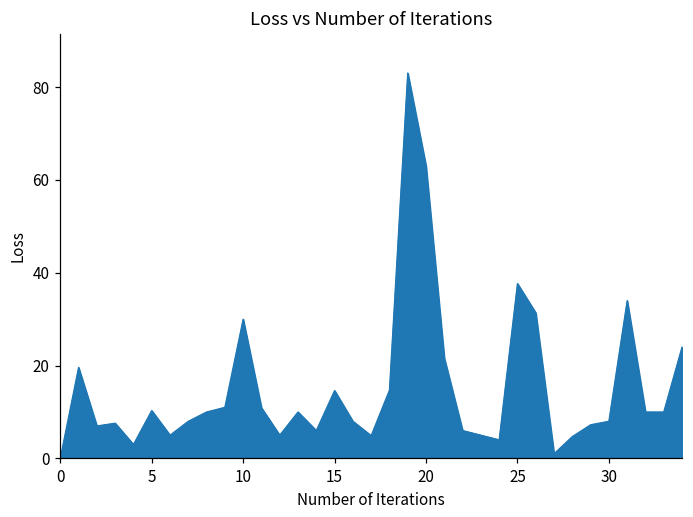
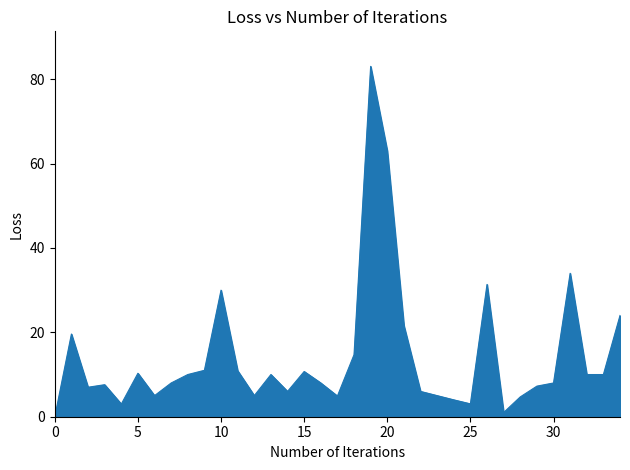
  {
    "0": 0,
    "5": 10,
    "10": 30,
-   "15": 15,
+   "15": 11,
    "20": 63,
-   "25": 38,
+   "25": 3,
    "30": 8
  }
